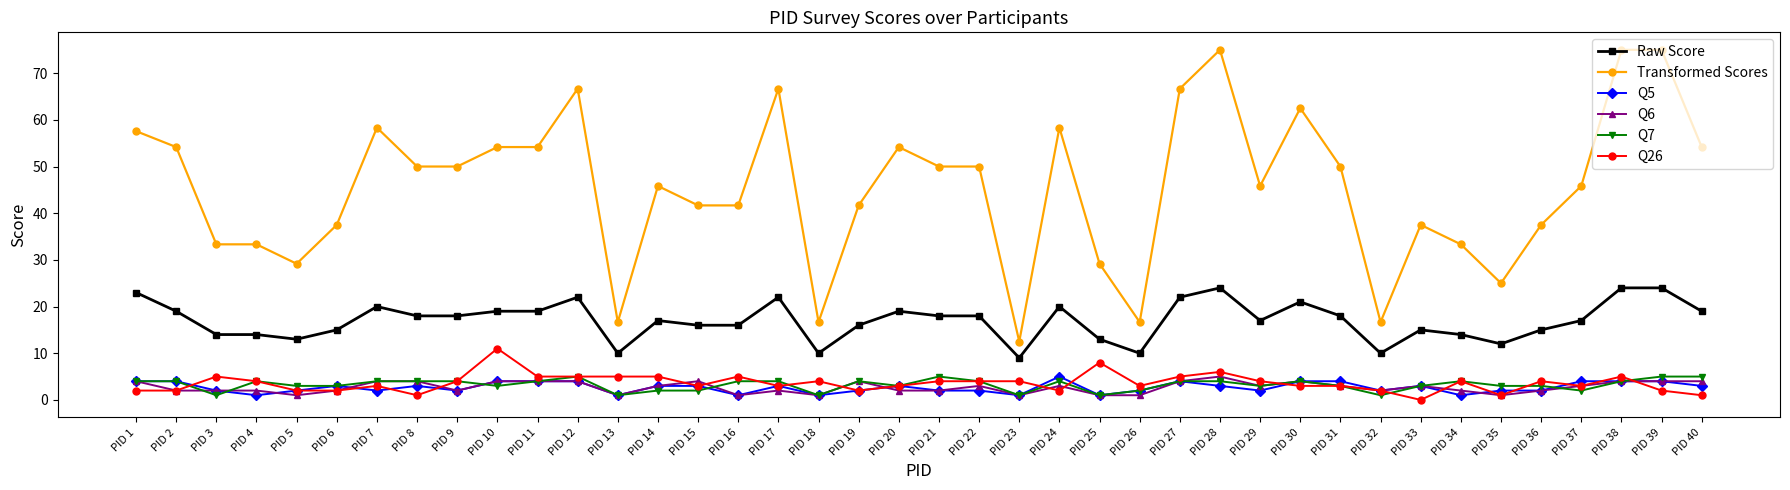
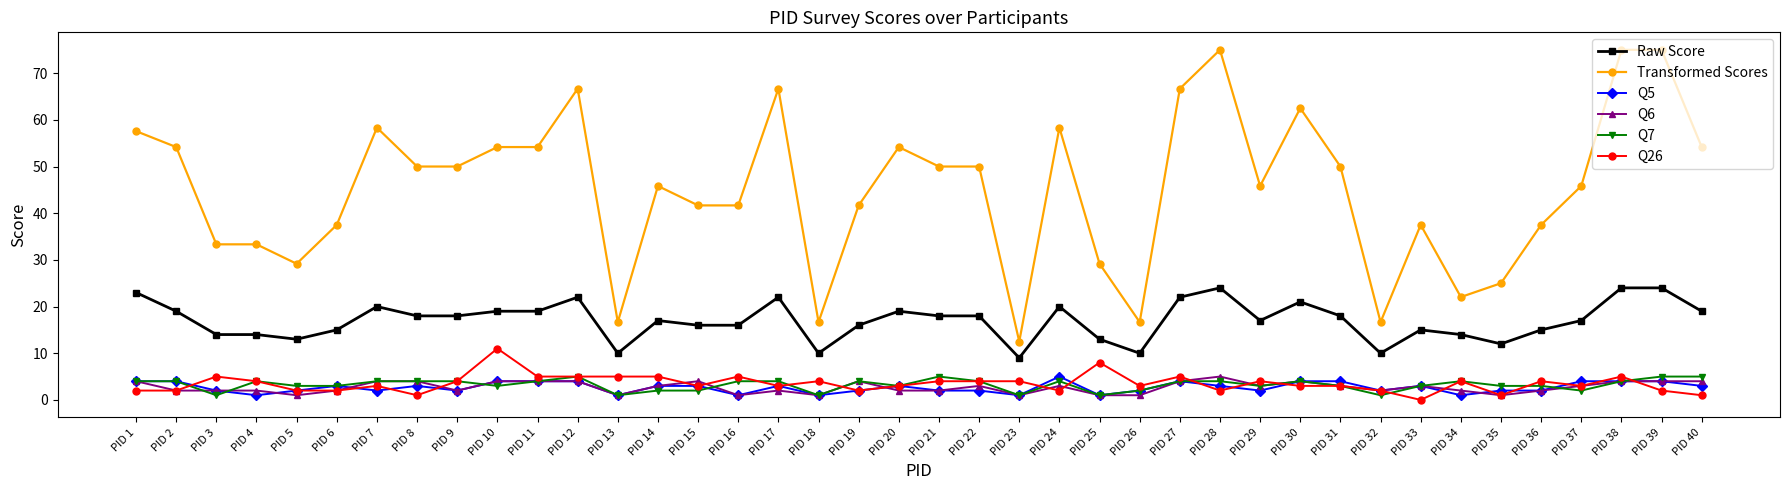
  {
    "Raw Score": {
      "PID 1": 23,
      "PID 2": 19,
      "PID 3": 14,
      "PID 4": 14,
      "PID 5": 13,
      "PID 6": 15,
      "PID 7": 20,
      "PID 8": 18,
      "PID 9": 18,
      "PID 10": 19,
      "PID 11": 19,
      "PID 12": 22,
      "PID 13": 10,
      "PID 14": 17,
      "PID 15": 16,
      "PID 16": 16,
      "PID 17": 22,
      "PID 18": 10,
      "PID 19": 16,
      "PID 20": 19,
      "PID 21": 18,
      "PID 22": 18,
      "PID 23": 9,
      "PID 24": 20,
      "PID 25": 13,
      "PID 26": 10,
      "PID 27": 22,
      "PID 28": 24,
      "PID 29": 17,
      "PID 30": 21,
      "PID 31": 18,
      "PID 32": 10,
      "PID 33": 15,
      "PID 34": 14,
      "PID 35": 12,
      "PID 36": 15,
      "PID 37": 17,
      "PID 38": 24,
      "PID 39": 24,
      "PID 40": 19
    },
    "Transformed Scores": {
      "PID 1": 58,
      "PID 2": 54,
      "PID 3": 33,
      "PID 4": 33,
      "PID 5": 29,
      "PID 6": 38,
      "PID 7": 58,
      "PID 8": 50,
      "PID 9": 50,
      "PID 10": 54,
      "PID 11": 54,
      "PID 12": 67,
      "PID 13": 17,
      "PID 14": 46,
      "PID 15": 42,
      "PID 16": 42,
      "PID 17": 67,
      "PID 18": 17,
      "PID 19": 42,
      "PID 20": 54,
      "PID 21": 50,
      "PID 22": 50,
      "PID 23": 13,
      "PID 24": 58,
      "PID 25": 29,
      "PID 26": 17,
      "PID 27": 67,
      "PID 28": 75,
      "PID 29": 46,
      "PID 30": 63,
      "PID 31": 50,
      "PID 32": 17,
      "PID 33": 38,
-     "PID 34": 33,
+     "PID 34": 22,
      "PID 35": 25,
      "PID 36": 38,
      "PID 37": 46
    },
    "Q5": {
      "PID 4": 1,
      "PID 7": 2,
      "PID 8": 3,
      "PID 22": 2,
      "PID 24": 5,
      "PID 28": 3,
      "PID 29": 2,
      "PID 31": 4,
      "PID 34": 1,
      "PID 35": 2,
      "PID 37": 4,
      "PID 40": 3
    },
    "Q6": {
      "PID 4": 2,
      "PID 5": 1,
      "PID 15": 4,
      "PID 17": 2,
      "PID 20": 2,
      "PID 22": 3,
      "PID 24": 3,
      "PID 26": 1,
      "PID 28": 5,
      "PID 34": 2,
      "PID 40": 4
    },
    "Q7": {
      "PID 3": 1,
      "PID 5": 3,
      "PID 10": 3,
      "PID 14": 2,
      "PID 15": 2,
      "PID 16": 4,
      "PID 17": 4,
      "PID 21": 5,
      "PID 24": 4,
      "PID 28": 4,
      "PID 32": 1,
      "PID 35": 3,
      "PID 36": 3,
      "PID 37": 2,
      "PID 39": 5,
      "PID 40": 5
    },
    "Q26": {
      "PID 1": 2,
      "PID 3": 5,
      "PID 7": 3,
      "PID 8": 1,
      "PID 10": 11,
      "PID 11": 5,
      "PID 13": 5,
      "PID 14": 5,
      "PID 16": 5,
      "PID 18": 4,
      "PID 21": 4,
      "PID 23": 4,
      "PID 24": 2,
      "PID 25": 8,
      "PID 26": 3,
      "PID 27": 5,
-     "PID 28": 6,
+     "PID 28": 2,
      "PID 29": 4,
      "PID 30": 3,
      "PID 33": 0,
      "PID 36": 4,
      "PID 38": 5,
      "PID 39": 2,
      "PID 40": 1
    }
  }
